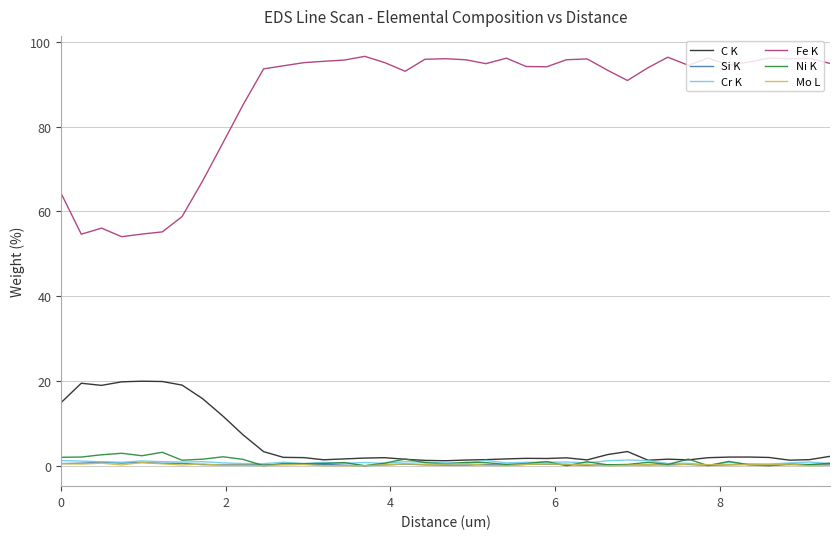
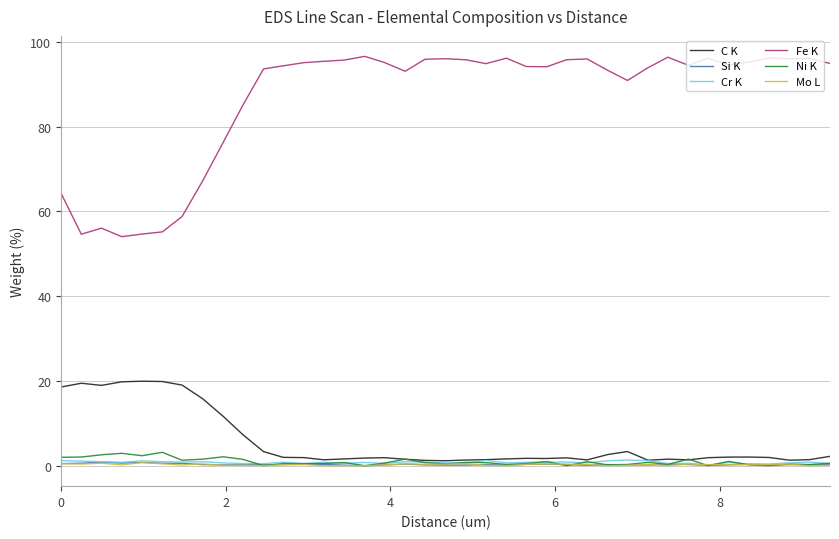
  {
    "C K": {
-     "0": 15
+     "0": 19
    },
    "Cr K": {
      "0": 1
    },
    "Fe K": {
      "0": 64
    },
    "Ni K": {
      "0": 2
    }
  }
